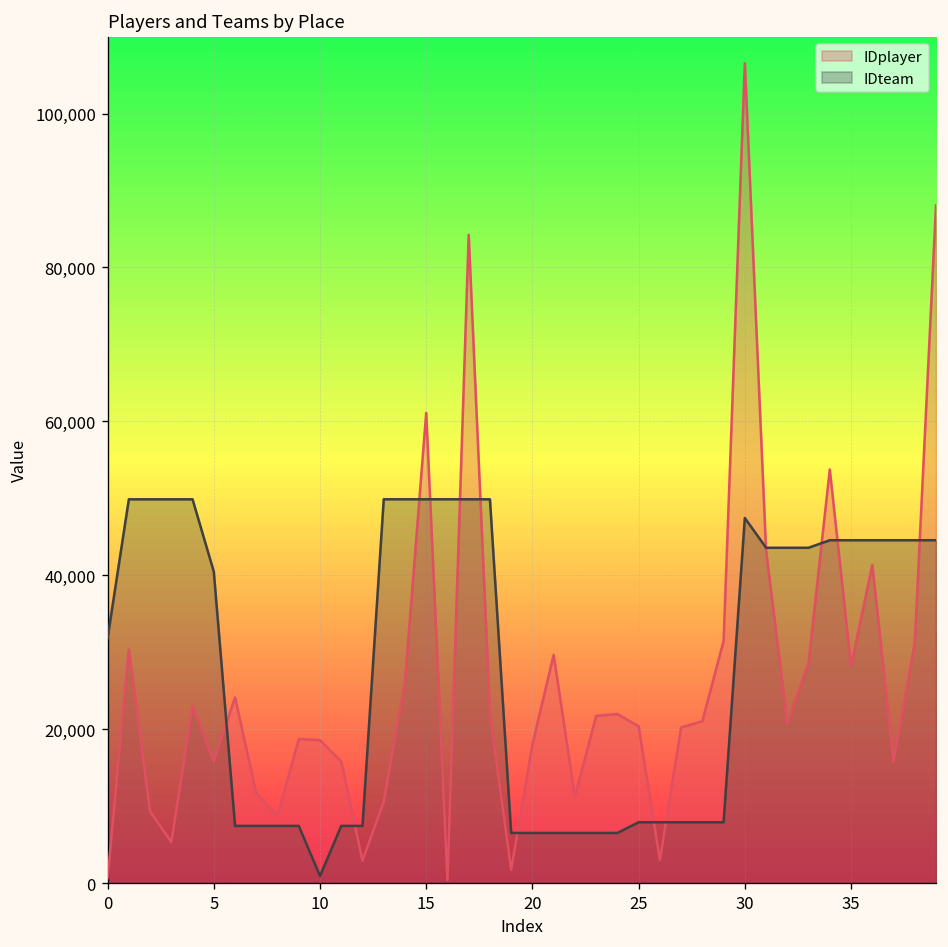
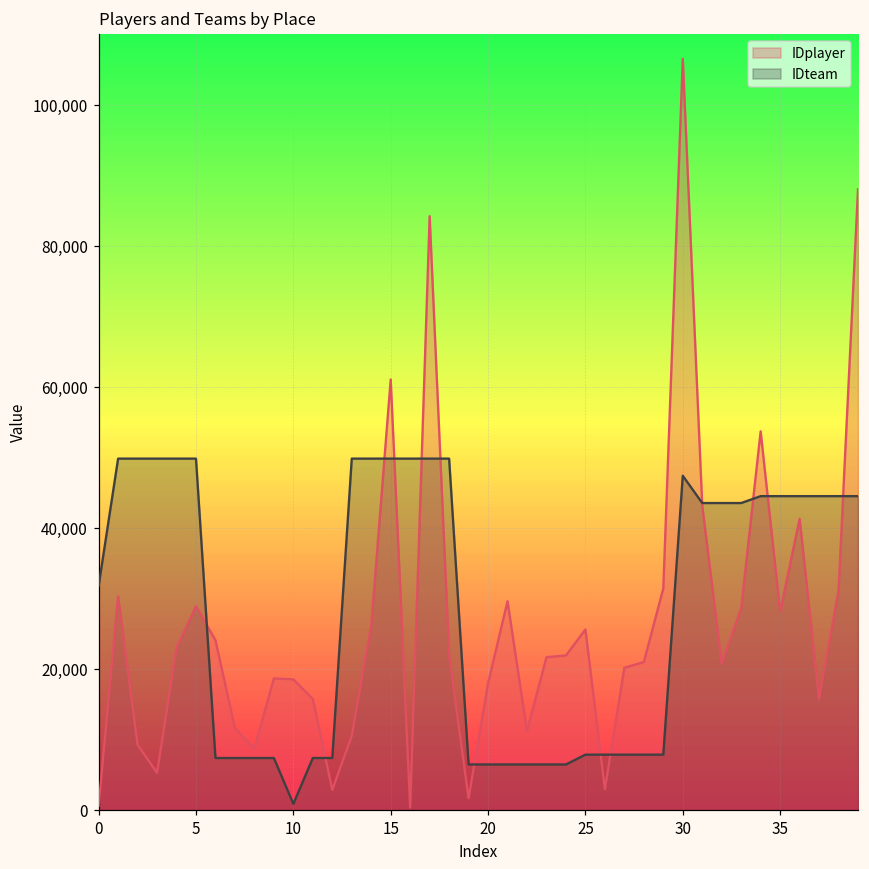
  {
    "IDplayer": {
      "0": "1,000",
-     "5": "16,000",
+     "5": "29,000",
      "10": "19,000",
      "15": "61,000",
      "20": "18,000",
-     "25": "20,000",
+     "25": "26,000",
      "30": "107,000",
      "35": "28,000"
    },
    "IDteam": {
      "0": "32,000",
-     "5": "40,000",
+     "5": "50,000",
      "10": "1,000",
      "15": "50,000",
      "20": "7,000",
      "25": "8,000",
      "30": "47,000",
      "35": "45,000"
    }
  }
